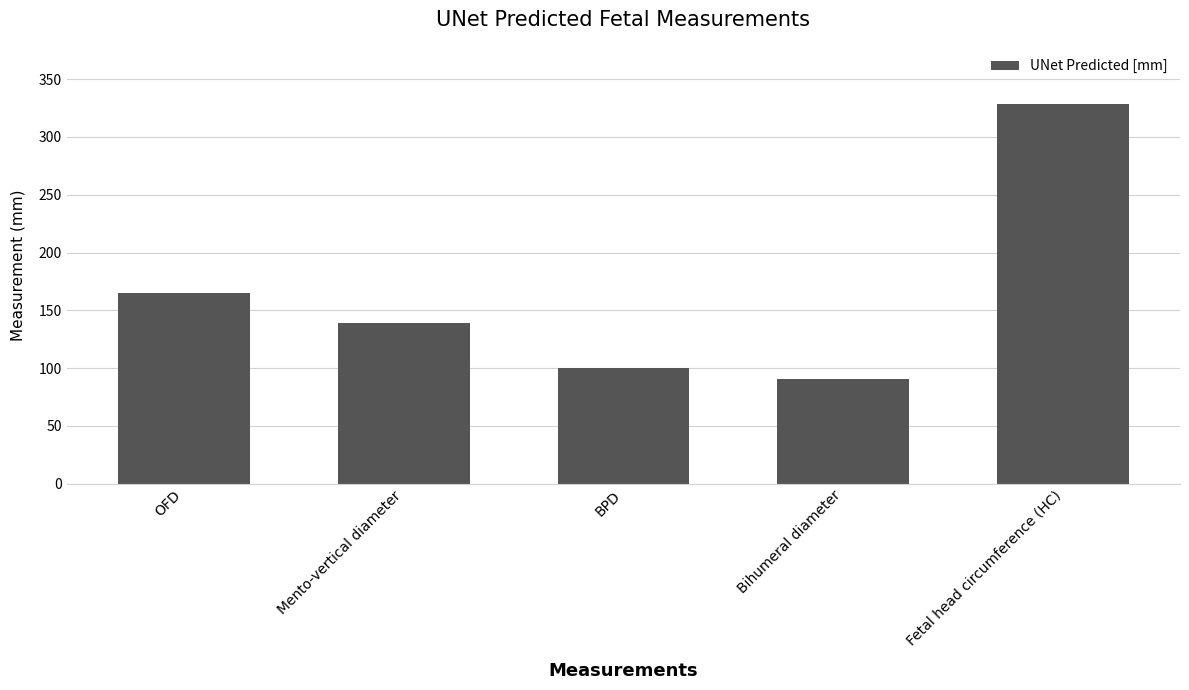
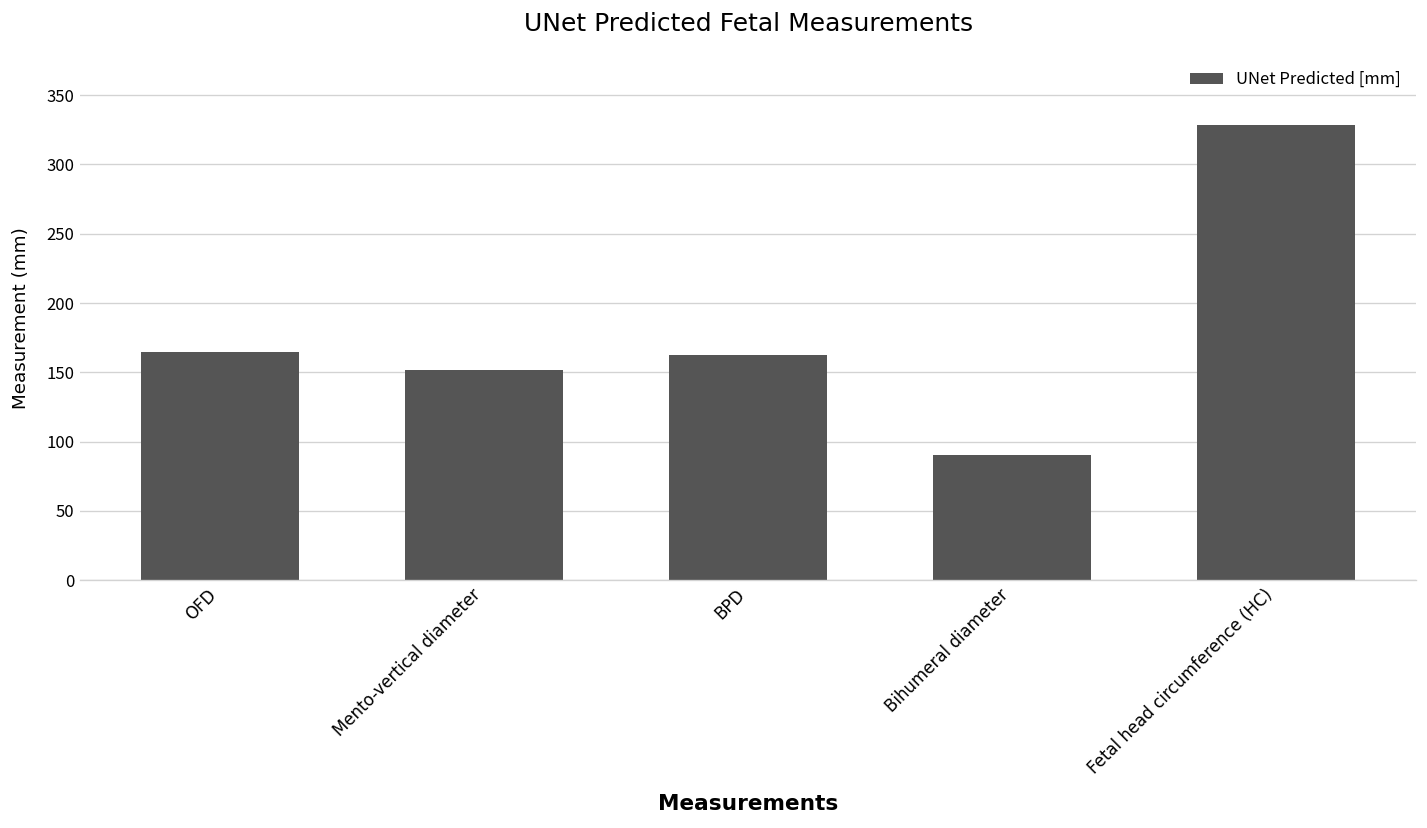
  {
    "OFD": 165,
-   "Mento-vertical diameter": 139,
-   "BPD": 100,
+   "Mento-vertical diameter": 152,
+   "BPD": 163,
    "Bihumeral diameter": 91,
    "Fetal head circumference (HC)": 329
  }
